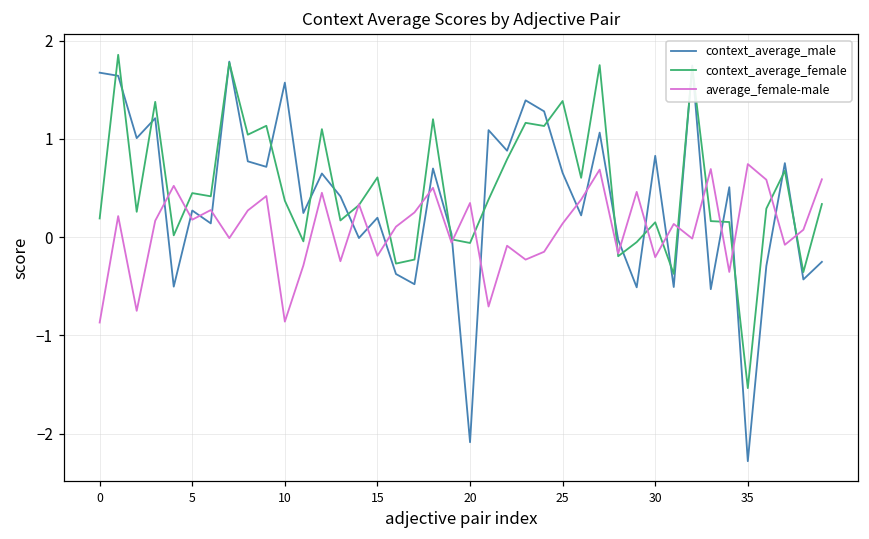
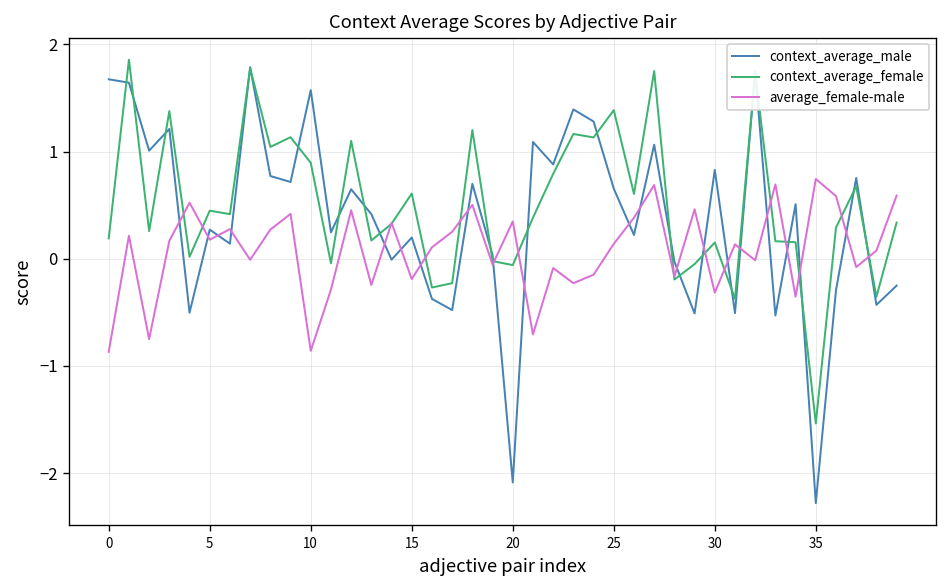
  {
    "context_average_male": {
      "0": 1.7,
      "5": 0.3,
      "10": 1.6,
      "15": 0.2,
      "20": -2.1,
      "25": 0.7,
      "30": 0.8,
      "35": -2.3
    },
    "context_average_female": {
      "0": 0.2,
      "5": 0.4,
-     "10": 0.4,
+     "10": 0.9,
      "15": 0.6,
      "20": -0.1,
      "25": 1.4,
      "30": 0.2,
      "35": -1.5
    },
    "average_female-male": {
      "0": -0.9,
      "5": 0.2,
      "10": -0.9,
      "15": -0.2,
      "20": 0.3,
      "25": 0.1,
-     "30": -0.2,
+     "30": -0.3,
      "35": 0.7
    }
  }
